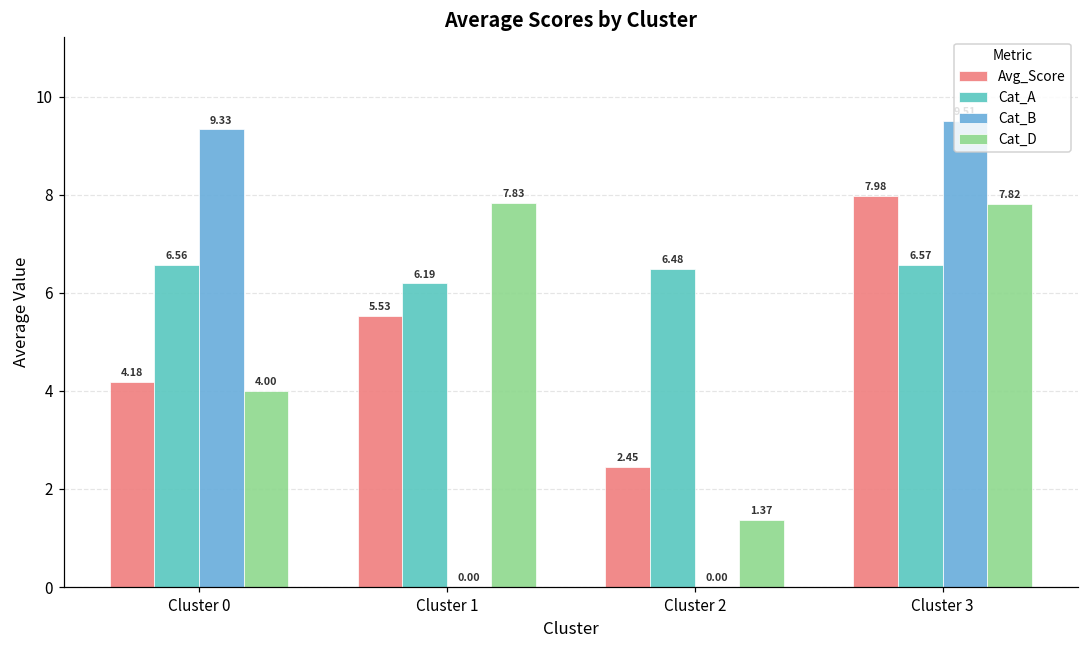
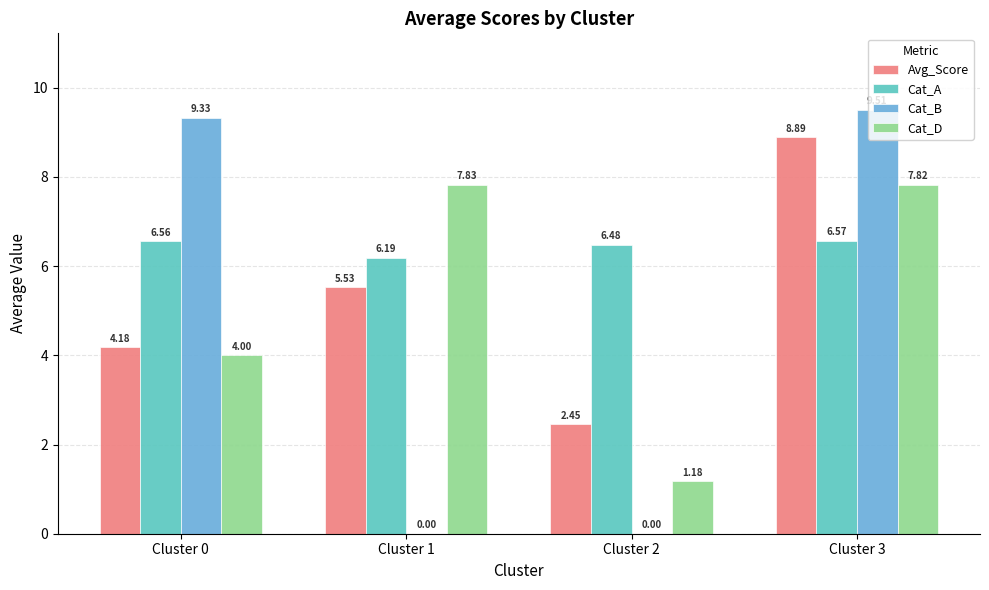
  {
    "Avg_Score": {
      "Cluster 0": 4.18,
      "Cluster 1": 5.53,
      "Cluster 2": 2.45,
-     "Cluster 3": 7.98
+     "Cluster 3": 8.89
    },
    "Cat_D": {
      "Cluster 0": 4.00,
      "Cluster 1": 7.83,
-     "Cluster 2": 1.37,
+     "Cluster 2": 1.18,
      "Cluster 3": 7.82
    }
  }
